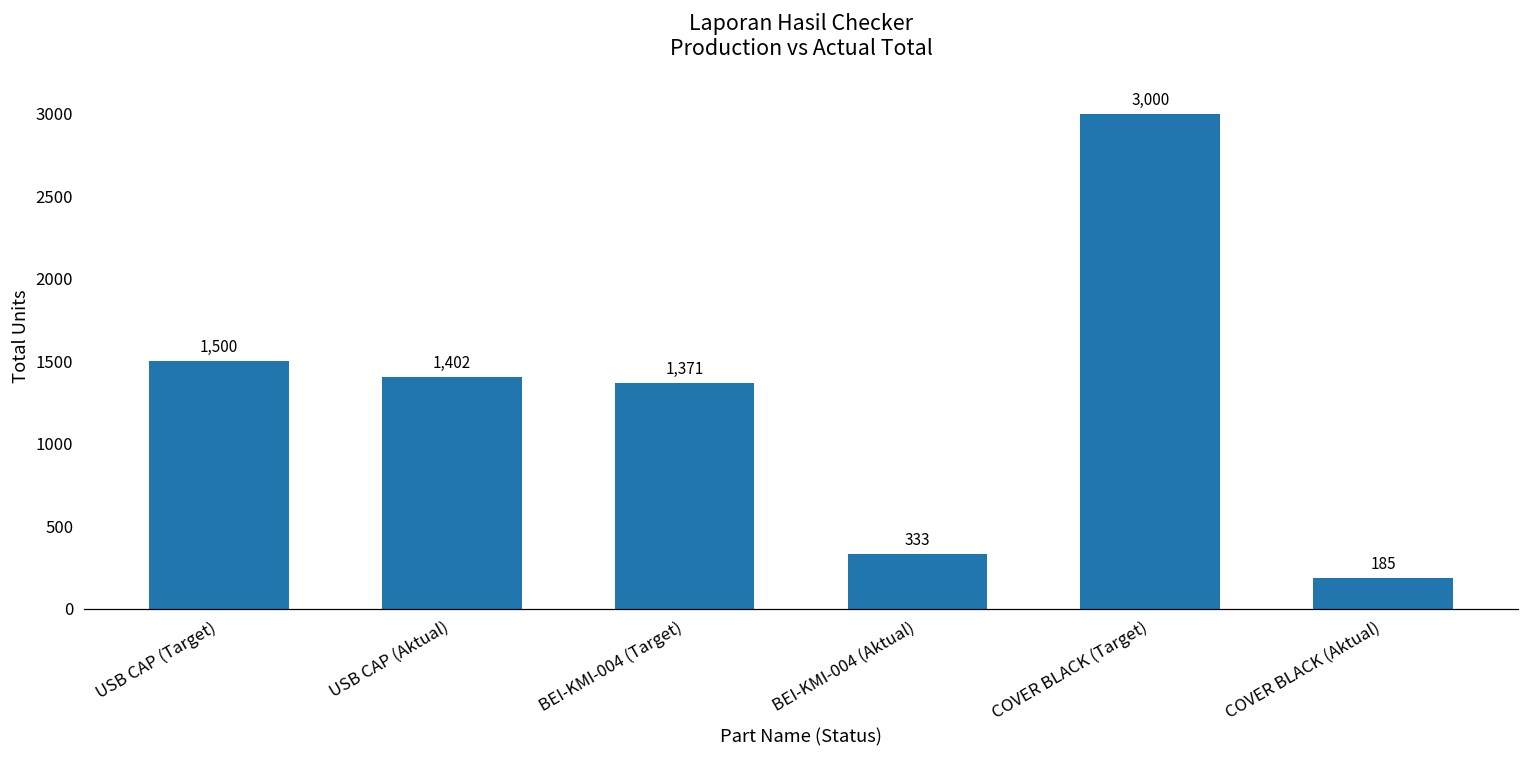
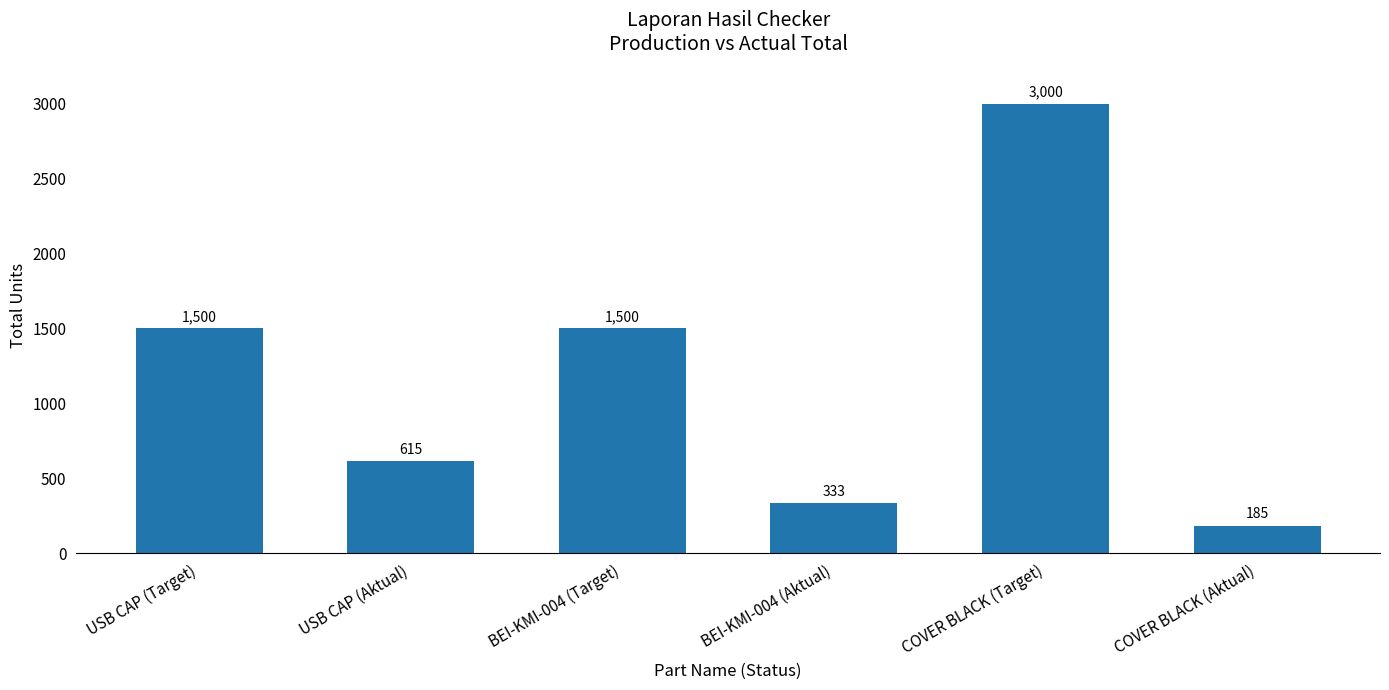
  {
    "USB CAP (Target)": "1,500",
-   "USB CAP (Aktual)": "1,402",
-   "BEI-KMI-004 (Target)": "1,371",
+   "USB CAP (Aktual)": "615",
+   "BEI-KMI-004 (Target)": "1,500",
    "BEI-KMI-004 (Aktual)": "333",
    "COVER BLACK (Target)": "3,000",
    "COVER BLACK (Aktual)": "185"
  }
